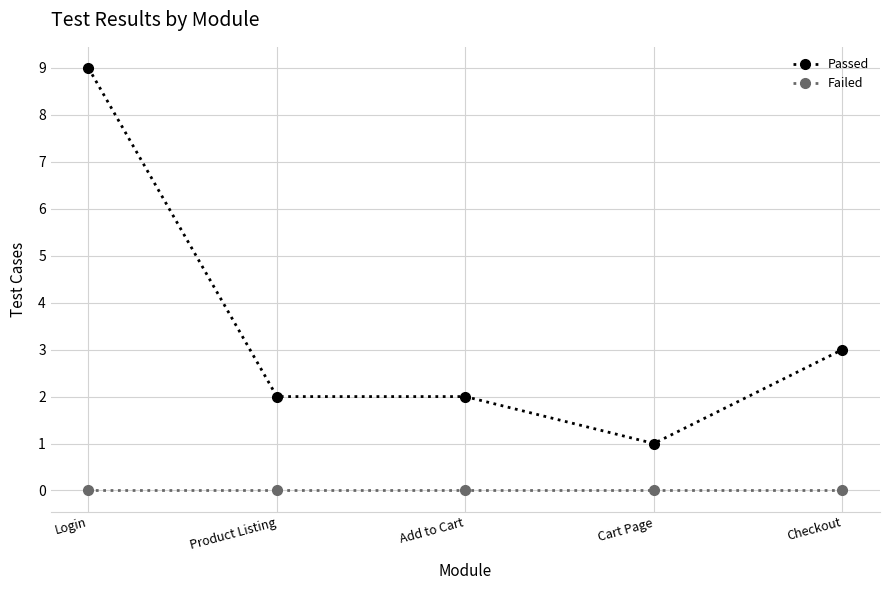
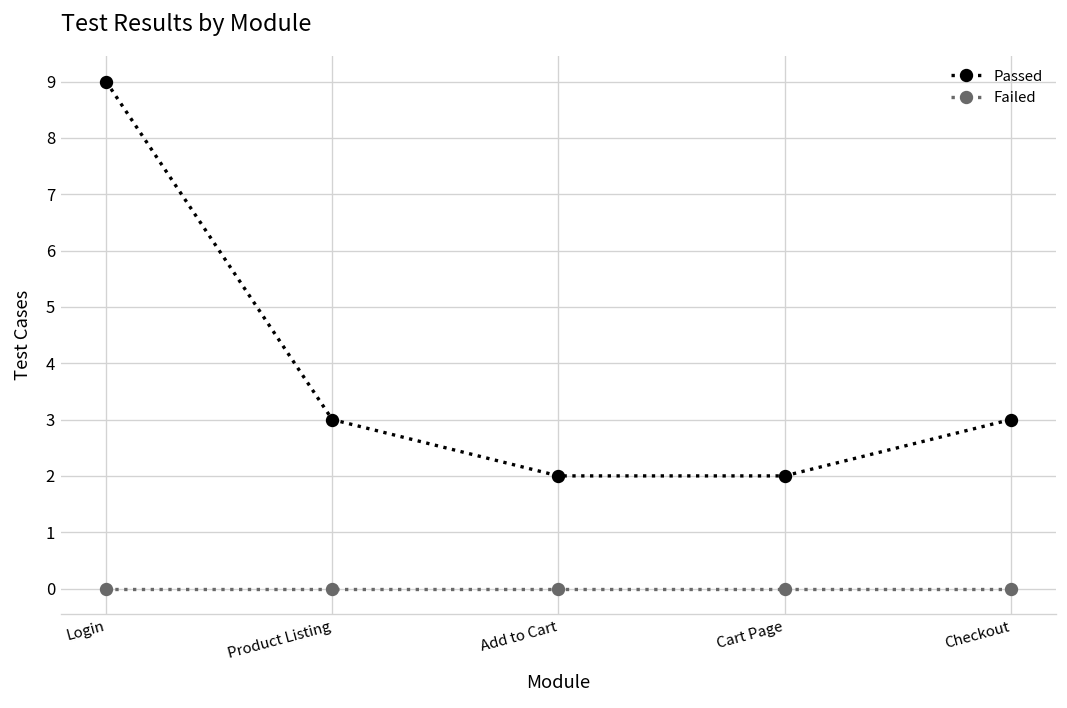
  {
    "Passed": {
      "Login": 9,
-     "Product Listing": 2,
+     "Product Listing": 3,
      "Add to Cart": 2,
-     "Cart Page": 1,
+     "Cart Page": 2,
      "Checkout": 3
    },
    "Failed": {
      "Login": 0,
      "Product Listing": 0,
      "Add to Cart": 0,
      "Cart Page": 0,
      "Checkout": 0
    }
  }
